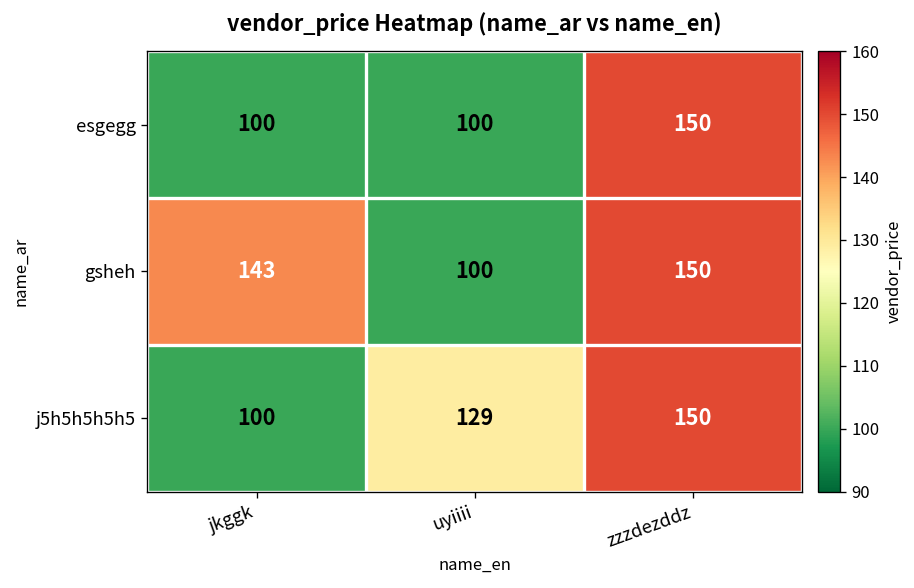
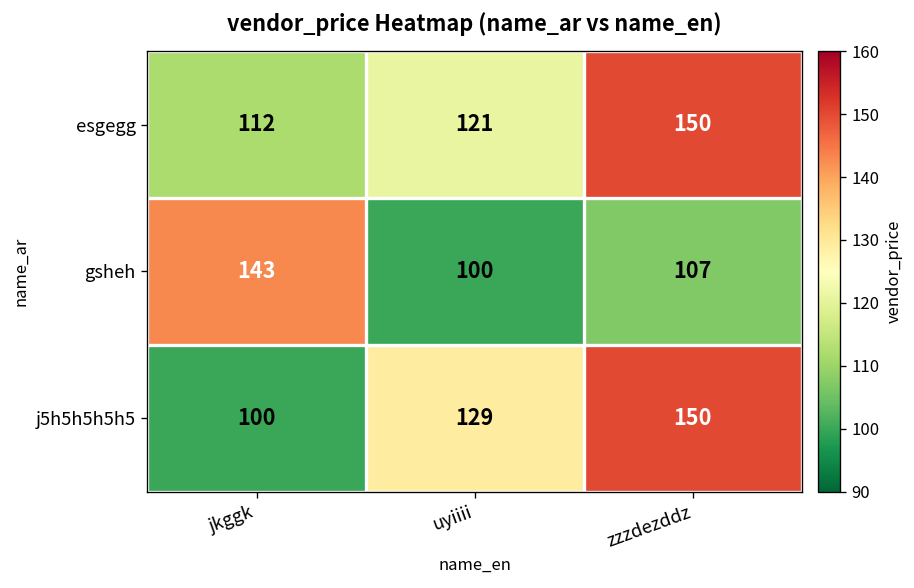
  {
    "esgegg": {
-     "jkggk": 100,
-     "uyiiii": 100,
+     "jkggk": 112,
+     "uyiiii": 121,
      "zzzdezddz": 150
    },
    "gsheh": {
      "jkggk": 143,
      "uyiiii": 100,
-     "zzzdezddz": 150
+     "zzzdezddz": 107
    },
    "j5h5h5h5h5": {
      "jkggk": 100,
      "uyiiii": 129,
      "zzzdezddz": 150
    }
  }
